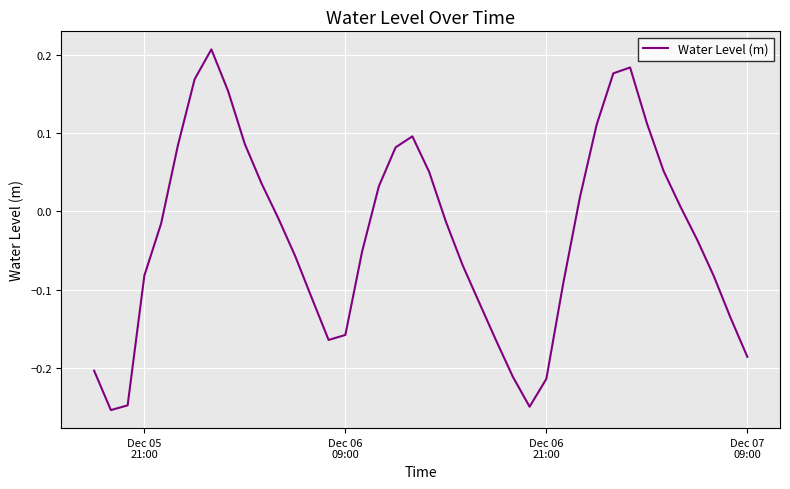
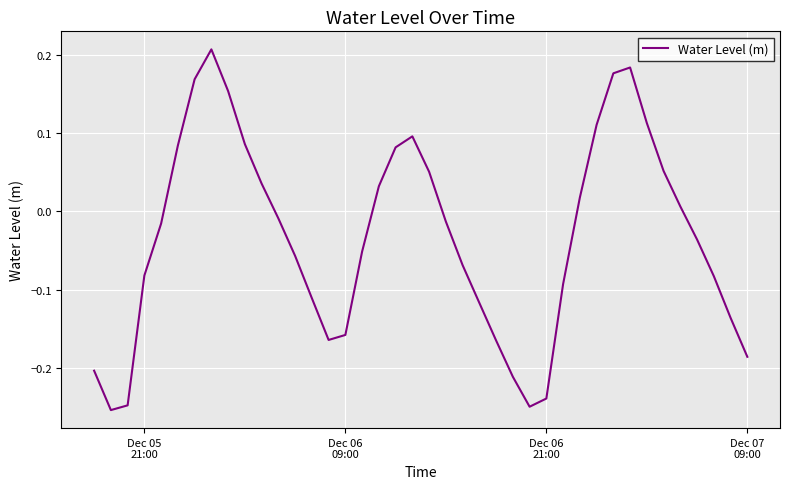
  {
    "Dec 05 21:00": -0.08,
    "Dec 06 09:00": -0.16,
-   "Dec 06 21:00": -0.21,
+   "Dec 06 21:00": -0.24,
    "Dec 07 09:00": -0.19
  }
